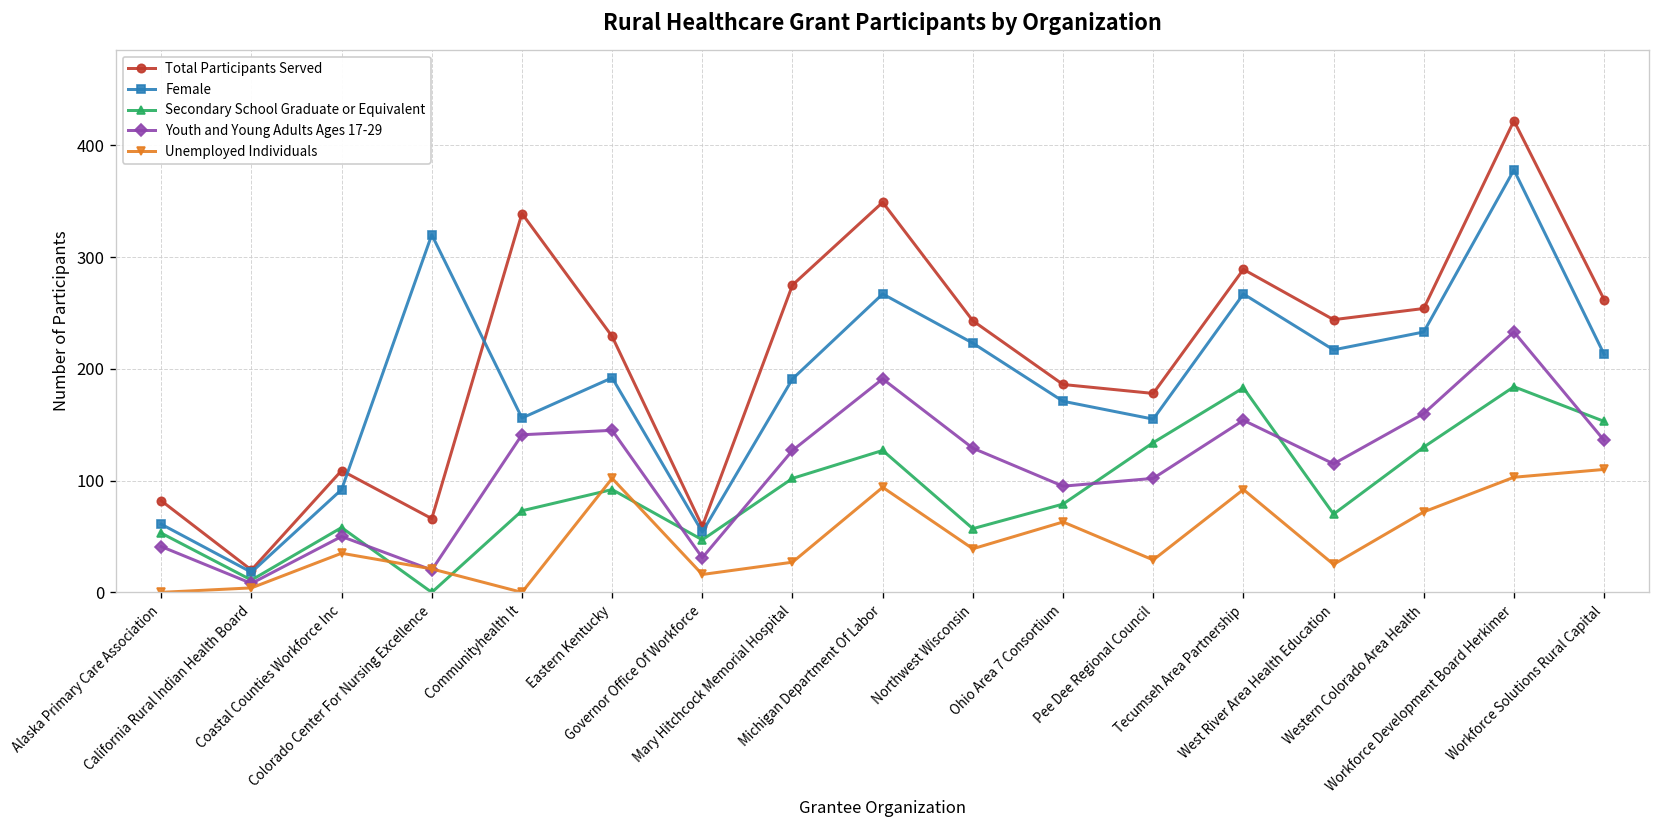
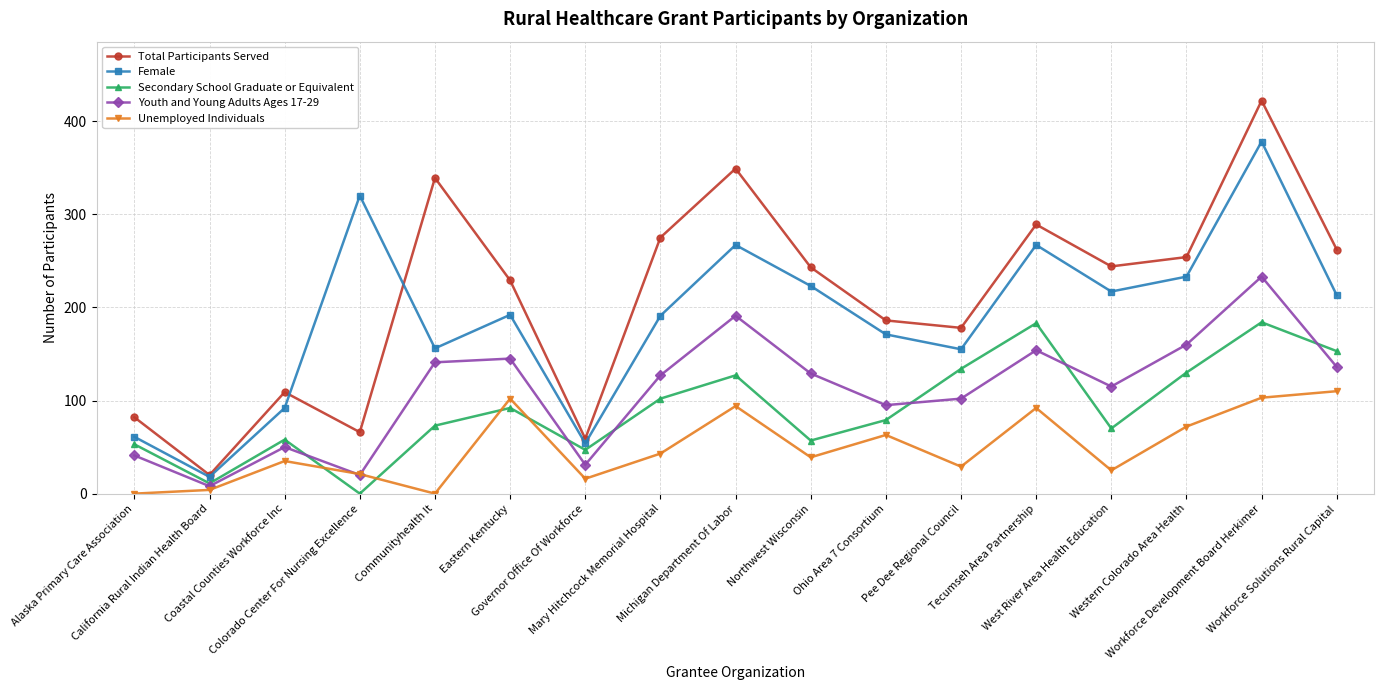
  {
    "Total Participants Served": {
      "Alaska Primary Care Association": 80,
      "Coastal Counties Workforce Inc": 110,
      "Colorado Center For Nursing Excellence": 70,
      "Communityhealth It": 340,
      "Eastern Kentucky": 230,
      "Governor Office Of Workforce": 60,
      "Mary Hitchcock Memorial Hospital": 280,
      "Michigan Department Of Labor": 350,
      "Northwest Wisconsin": 240,
      "Ohio Area 7 Consortium": 190,
      "Pee Dee Regional Council": 180,
      "Tecumseh Area Partnership": 290,
      "West River Area Health Education": 240,
      "Western Colorado Area Health": 250,
      "Workforce Development Board Herkimer": 420,
      "Workforce Solutions Rural Capital": 260
    },
    "Female": {
      "Alaska Primary Care Association": 60,
      "Coastal Counties Workforce Inc": 90,
      "Colorado Center For Nursing Excellence": 320,
      "Communityhealth It": 160,
      "Eastern Kentucky": 190,
      "Governor Office Of Workforce": 50,
      "Mary Hitchcock Memorial Hospital": 190,
      "Michigan Department Of Labor": 270,
      "Northwest Wisconsin": 220,
      "Ohio Area 7 Consortium": 170,
      "Pee Dee Regional Council": 160,
      "Tecumseh Area Partnership": 270,
      "West River Area Health Education": 220,
      "Western Colorado Area Health": 230,
      "Workforce Development Board Herkimer": 380,
      "Workforce Solutions Rural Capital": 210
    },
    "Secondary School Graduate or Equivalent": {
      "Alaska Primary Care Association": 50,
      "California Rural Indian Health Board": 10,
      "Coastal Counties Workforce Inc": 60,
      "Colorado Center For Nursing Excellence": 0,
      "Communityhealth It": 70,
      "Eastern Kentucky": 90,
      "Governor Office Of Workforce": 50,
      "Mary Hitchcock Memorial Hospital": 100,
      "Michigan Department Of Labor": 130,
      "Northwest Wisconsin": 60,
      "Ohio Area 7 Consortium": 80,
      "Pee Dee Regional Council": 130,
      "Tecumseh Area Partnership": 180,
      "West River Area Health Education": 70,
      "Western Colorado Area Health": 130,
      "Workforce Development Board Herkimer": 180,
      "Workforce Solutions Rural Capital": 150
    },
    "Youth and Young Adults Ages 17-29": {
      "Alaska Primary Care Association": 40,
      "California Rural Indian Health Board": 10,
      "Coastal Counties Workforce Inc": 50,
      "Communityhealth It": 140,
      "Eastern Kentucky": 150,
      "Governor Office Of Workforce": 30,
      "Mary Hitchcock Memorial Hospital": 130,
      "Michigan Department Of Labor": 190,
      "Northwest Wisconsin": 130,
      "Ohio Area 7 Consortium": 100,
      "Pee Dee Regional Council": 100,
      "Tecumseh Area Partnership": 150,
      "West River Area Health Education": 120,
      "Western Colorado Area Health": 160,
      "Workforce Development Board Herkimer": 230,
      "Workforce Solutions Rural Capital": 140
    },
    "Unemployed Individuals": {
      "Alaska Primary Care Association": 0,
      "California Rural Indian Health Board": 0,
      "Coastal Counties Workforce Inc": 40,
      "Communityhealth It": 0,
      "Eastern Kentucky": 100,
      "Governor Office Of Workforce": 20,
-     "Mary Hitchcock Memorial Hospital": 30,
+     "Mary Hitchcock Memorial Hospital": 40,
      "Michigan Department Of Labor": 90,
      "Northwest Wisconsin": 40,
      "Ohio Area 7 Consortium": 60,
      "Pee Dee Regional Council": 30,
      "Tecumseh Area Partnership": 90,
      "West River Area Health Education": 30,
      "Western Colorado Area Health": 70,
      "Workforce Development Board Herkimer": 100,
      "Workforce Solutions Rural Capital": 110
    }
  }
